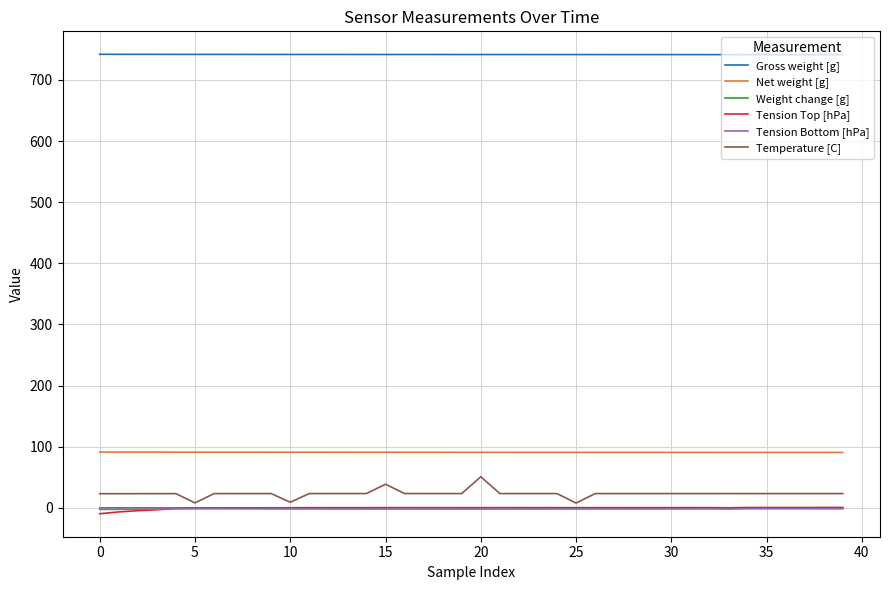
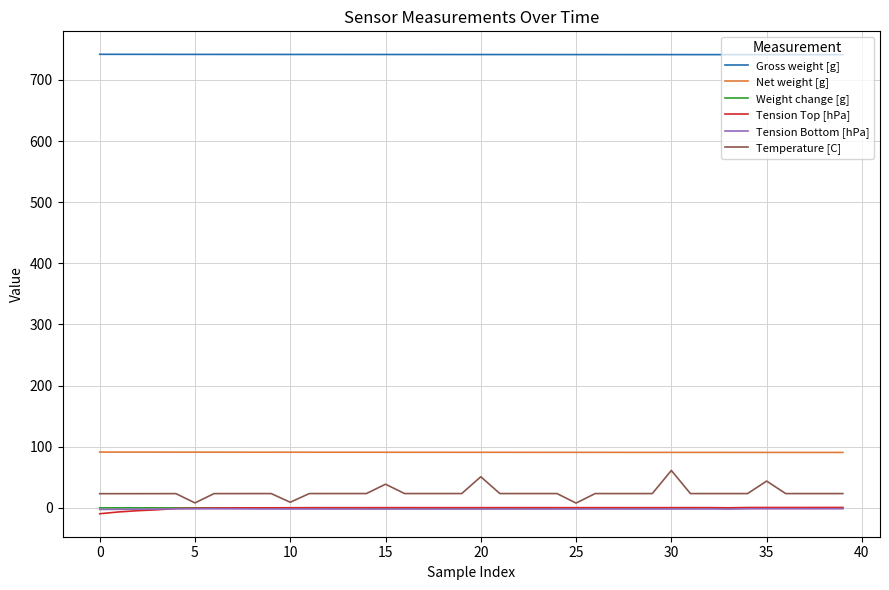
  {
    "Gross weight [g]": {
      "0": 740,
      "5": 740,
      "10": 740,
      "15": 740,
      "20": 740,
      "25": 740,
      "30": 740
    },
    "Net weight [g]": {
      "0": 90,
      "5": 90,
      "10": 90,
      "15": 90,
      "20": 90,
      "25": 90,
      "30": 90,
      "35": 90
    },
    "Tension Top [hPa]": {
      "0": -10
    },
    "Temperature [C]": {
      "0": 20,
      "5": 10,
      "10": 10,
      "15": 40,
      "20": 50,
      "25": 10,
-     "30": 20,
-     "35": 20
+     "30": 60,
+     "35": 40
    }
  }
